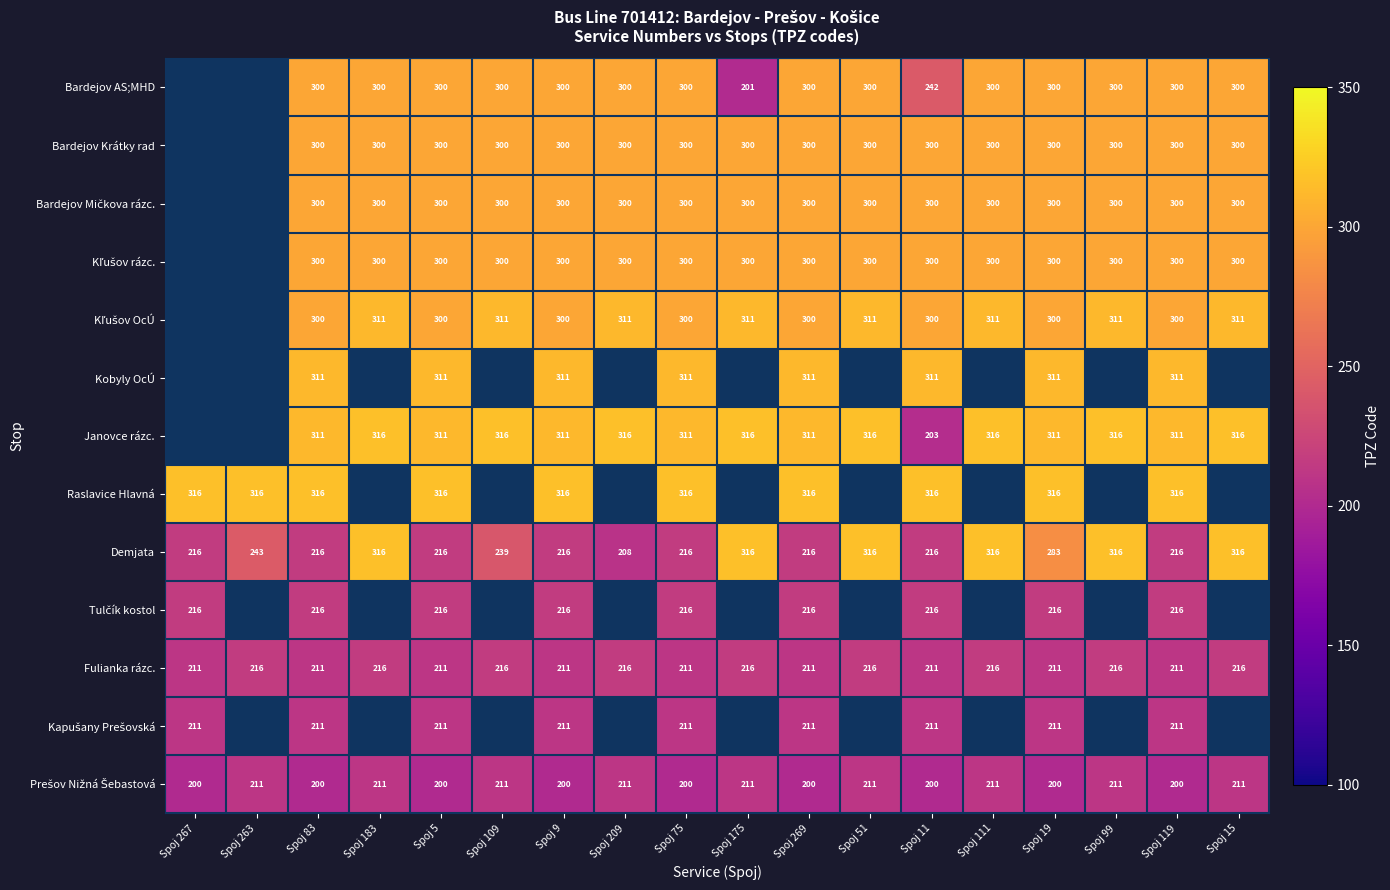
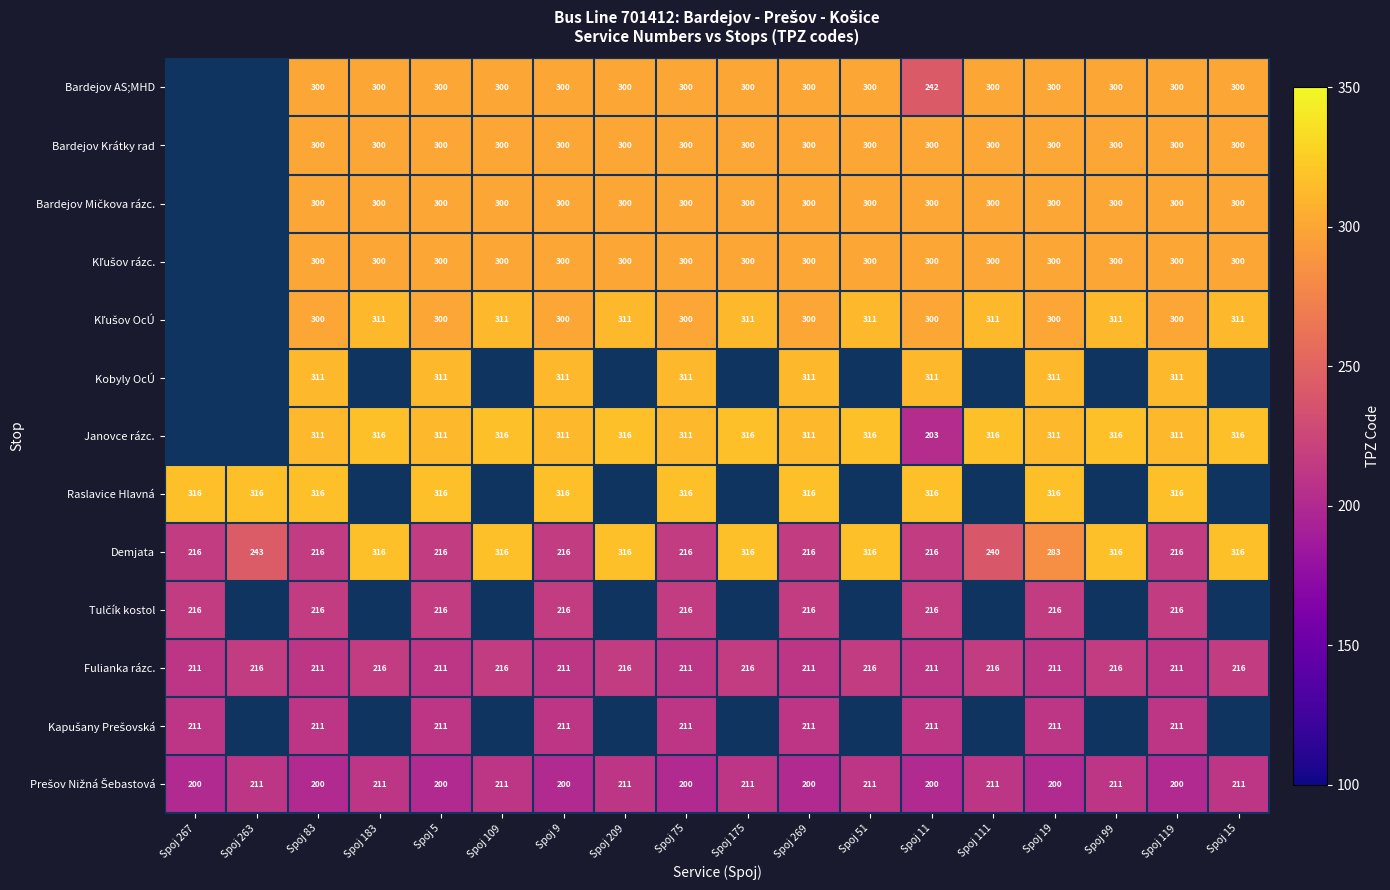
  {
    "Bardejov AS;MHD": {
      "Spoj 83": 300,
      "Spoj 183": 300,
      "Spoj 5": 300,
      "Spoj 109": 300,
      "Spoj 9": 300,
      "Spoj 209": 300,
      "Spoj 75": 300,
-     "Spoj 175": 201,
+     "Spoj 175": 300,
      "Spoj 269": 300,
      "Spoj 51": 300,
      "Spoj 11": 242,
      "Spoj 111": 300,
      "Spoj 19": 300,
      "Spoj 99": 300,
      "Spoj 119": 300,
      "Spoj 15": 300
    },
    "Bardejov Krátky rad": {
      "Spoj 83": 300,
      "Spoj 183": 300,
      "Spoj 5": 300,
      "Spoj 109": 300,
      "Spoj 9": 300,
      "Spoj 209": 300,
      "Spoj 75": 300,
      "Spoj 175": 300,
      "Spoj 269": 300,
      "Spoj 51": 300,
      "Spoj 11": 300,
      "Spoj 111": 300,
      "Spoj 19": 300,
      "Spoj 99": 300,
      "Spoj 119": 300,
      "Spoj 15": 300
    },
    "Bardejov Mičkova rázc.": {
      "Spoj 83": 300,
      "Spoj 183": 300,
      "Spoj 5": 300,
      "Spoj 109": 300,
      "Spoj 9": 300,
      "Spoj 209": 300,
      "Spoj 75": 300,
      "Spoj 175": 300,
      "Spoj 269": 300,
      "Spoj 51": 300,
      "Spoj 11": 300,
      "Spoj 111": 300,
      "Spoj 19": 300,
      "Spoj 99": 300,
      "Spoj 119": 300,
      "Spoj 15": 300
    },
    "Kľušov rázc.": {
      "Spoj 83": 300,
      "Spoj 183": 300,
      "Spoj 5": 300,
      "Spoj 109": 300,
      "Spoj 9": 300,
      "Spoj 209": 300,
      "Spoj 75": 300,
      "Spoj 175": 300,
      "Spoj 269": 300,
      "Spoj 51": 300,
      "Spoj 11": 300,
      "Spoj 111": 300,
      "Spoj 19": 300,
      "Spoj 99": 300,
      "Spoj 119": 300,
      "Spoj 15": 300
    },
    "Kľušov OcÚ": {
      "Spoj 83": 300,
      "Spoj 183": 311,
      "Spoj 5": 300,
      "Spoj 109": 311,
      "Spoj 9": 300,
      "Spoj 209": 311,
      "Spoj 75": 300,
      "Spoj 175": 311,
      "Spoj 269": 300,
      "Spoj 51": 311,
      "Spoj 11": 300,
      "Spoj 111": 311,
      "Spoj 19": 300,
      "Spoj 99": 311,
      "Spoj 119": 300,
      "Spoj 15": 311
    },
    "Kobyly OcÚ": {
      "Spoj 83": 311,
      "Spoj 5": 311,
      "Spoj 9": 311,
      "Spoj 75": 311,
      "Spoj 269": 311,
      "Spoj 11": 311,
      "Spoj 19": 311,
      "Spoj 119": 311
    },
    "Janovce rázc.": {
      "Spoj 83": 311,
      "Spoj 183": 316,
      "Spoj 5": 311,
      "Spoj 109": 316,
      "Spoj 9": 311,
      "Spoj 209": 316,
      "Spoj 75": 311,
      "Spoj 175": 316,
      "Spoj 269": 311,
      "Spoj 51": 316,
      "Spoj 11": 203,
      "Spoj 111": 316,
      "Spoj 19": 311,
      "Spoj 99": 316,
      "Spoj 119": 311,
      "Spoj 15": 316
    },
    "Raslavice Hlavná": {
      "Spoj 267": 316,
      "Spoj 263": 316,
      "Spoj 83": 316,
      "Spoj 5": 316,
      "Spoj 9": 316,
      "Spoj 75": 316,
      "Spoj 269": 316,
      "Spoj 11": 316,
      "Spoj 19": 316,
      "Spoj 119": 316
    },
    "Demjata": {
      "Spoj 267": 216,
      "Spoj 263": 243,
      "Spoj 83": 216,
      "Spoj 183": 316,
      "Spoj 5": 216,
-     "Spoj 109": 239,
+     "Spoj 109": 316,
      "Spoj 9": 216,
-     "Spoj 209": 208,
+     "Spoj 209": 316,
      "Spoj 75": 216,
      "Spoj 175": 316,
      "Spoj 269": 216,
      "Spoj 51": 316,
      "Spoj 11": 216,
-     "Spoj 111": 316,
+     "Spoj 111": 240,
      "Spoj 19": 283,
      "Spoj 99": 316,
      "Spoj 119": 216,
      "Spoj 15": 316
    },
    "Tulčík kostol": {
      "Spoj 267": 216,
      "Spoj 83": 216,
      "Spoj 5": 216,
      "Spoj 9": 216,
      "Spoj 75": 216,
      "Spoj 269": 216,
      "Spoj 11": 216,
      "Spoj 19": 216,
      "Spoj 119": 216
    },
    "Fulianka rázc.": {
      "Spoj 267": 211,
      "Spoj 263": 216,
      "Spoj 83": 211,
      "Spoj 183": 216,
      "Spoj 5": 211,
      "Spoj 109": 216,
      "Spoj 9": 211,
      "Spoj 209": 216,
      "Spoj 75": 211,
      "Spoj 175": 216,
      "Spoj 269": 211,
      "Spoj 51": 216,
      "Spoj 11": 211,
      "Spoj 111": 216,
      "Spoj 19": 211,
      "Spoj 99": 216,
      "Spoj 119": 211,
      "Spoj 15": 216
    },
    "Kapušany Prešovská": {
      "Spoj 267": 211,
      "Spoj 83": 211,
      "Spoj 5": 211,
      "Spoj 9": 211,
      "Spoj 75": 211,
      "Spoj 269": 211,
      "Spoj 11": 211,
      "Spoj 19": 211,
      "Spoj 119": 211
    },
    "Prešov Nižná Šebastová": {
      "Spoj 267": 200,
      "Spoj 263": 211,
      "Spoj 83": 200,
      "Spoj 183": 211,
      "Spoj 5": 200,
      "Spoj 109": 211,
      "Spoj 9": 200,
      "Spoj 209": 211,
      "Spoj 75": 200,
      "Spoj 175": 211,
      "Spoj 269": 200,
      "Spoj 51": 211,
      "Spoj 11": 200,
      "Spoj 111": 211,
      "Spoj 19": 200,
      "Spoj 99": 211,
      "Spoj 119": 200,
      "Spoj 15": 211
    }
  }
